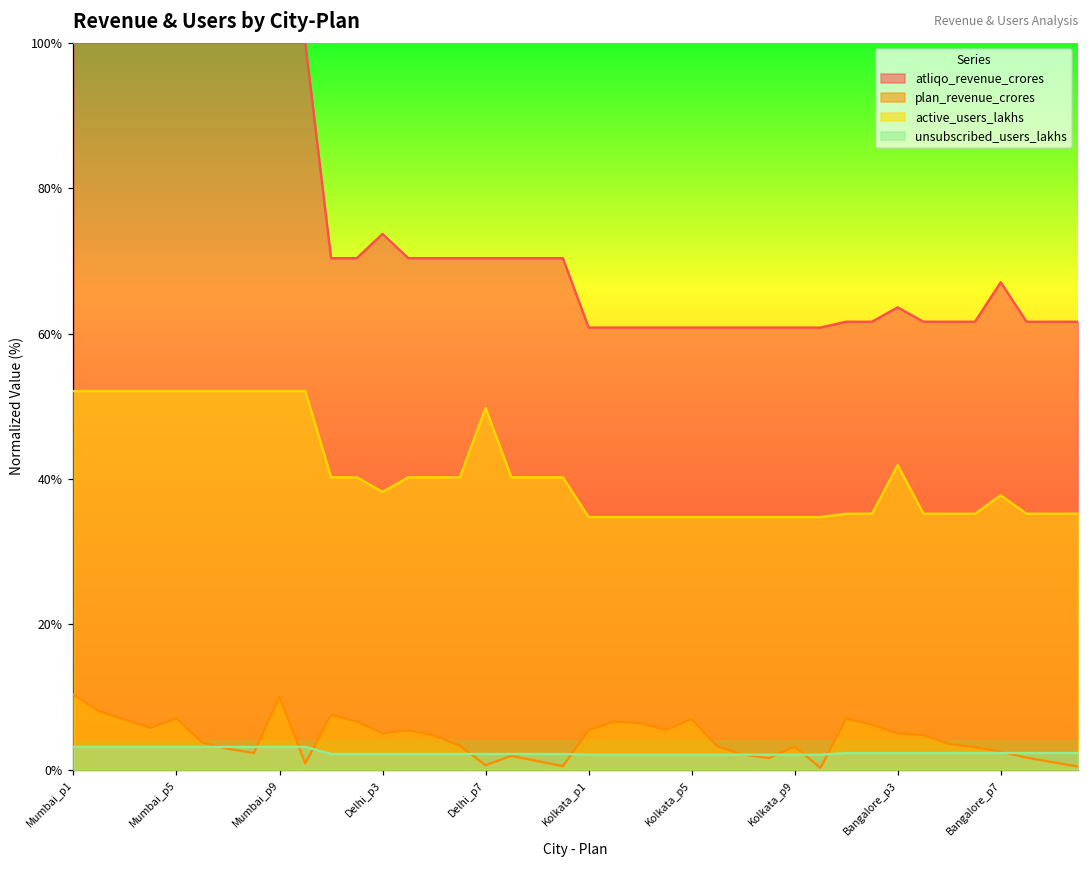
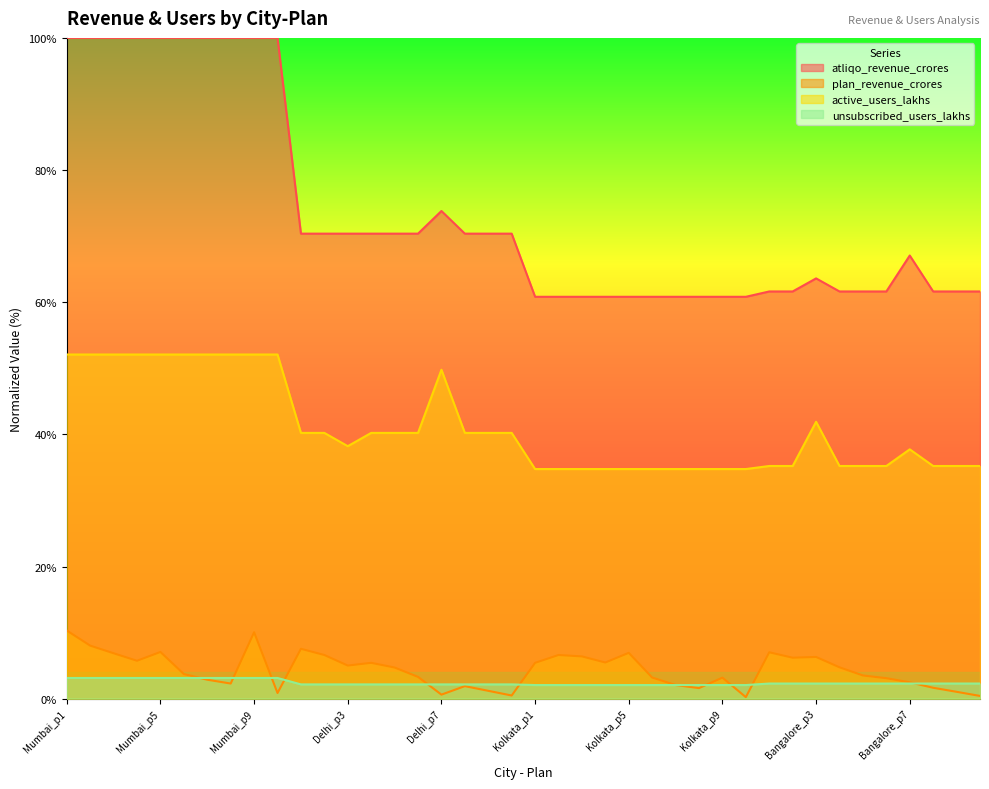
  {
    "atliqo_revenue_crores": {
      "Mumbai_p1": "100%",
      "Mumbai_p5": "100%",
      "Mumbai_p9": "100%",
-     "Delhi_p3": "74%",
-     "Delhi_p7": "70%",
+     "Delhi_p3": "70%",
+     "Delhi_p7": "74%",
      "Kolkata_p1": "61%",
      "Kolkata_p5": "61%",
      "Kolkata_p9": "61%",
      "Bangalore_p3": "64%",
      "Bangalore_p7": "67%"
    },
    "plan_revenue_crores": {
      "Mumbai_p1": "10%",
      "Mumbai_p5": "7%",
      "Mumbai_p9": "10%",
      "Delhi_p3": "5%",
      "Kolkata_p1": "5%",
      "Kolkata_p5": "7%",
-     "Bangalore_p3": "5%"
+     "Bangalore_p3": "6%"
    },
    "active_users_lakhs": {
      "Mumbai_p1": "52%",
      "Mumbai_p5": "52%",
      "Mumbai_p9": "52%",
      "Delhi_p3": "38%",
      "Delhi_p7": "50%",
      "Kolkata_p1": "35%",
      "Kolkata_p5": "35%",
      "Kolkata_p9": "35%",
      "Bangalore_p3": "42%",
      "Bangalore_p7": "38%"
    }
  }
